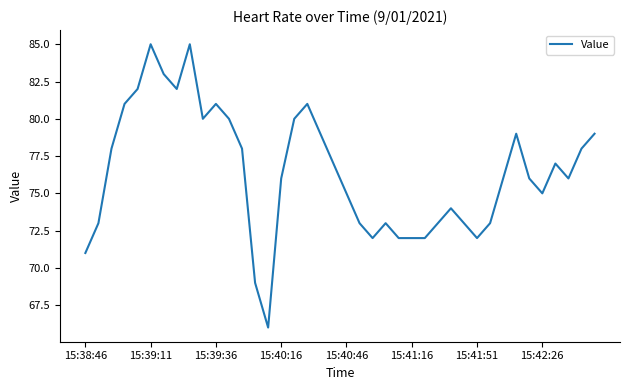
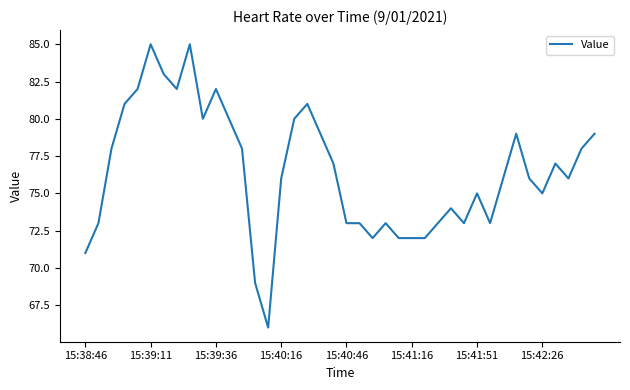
  {
    "15:38:46": 71,
    "15:39:11": 85,
-   "15:39:36": 81,
+   "15:39:36": 82,
    "15:40:16": 76,
-   "15:40:46": 75,
+   "15:40:46": 73,
    "15:41:16": 72,
-   "15:41:51": 72,
+   "15:41:51": 75,
    "15:42:26": 75
  }
